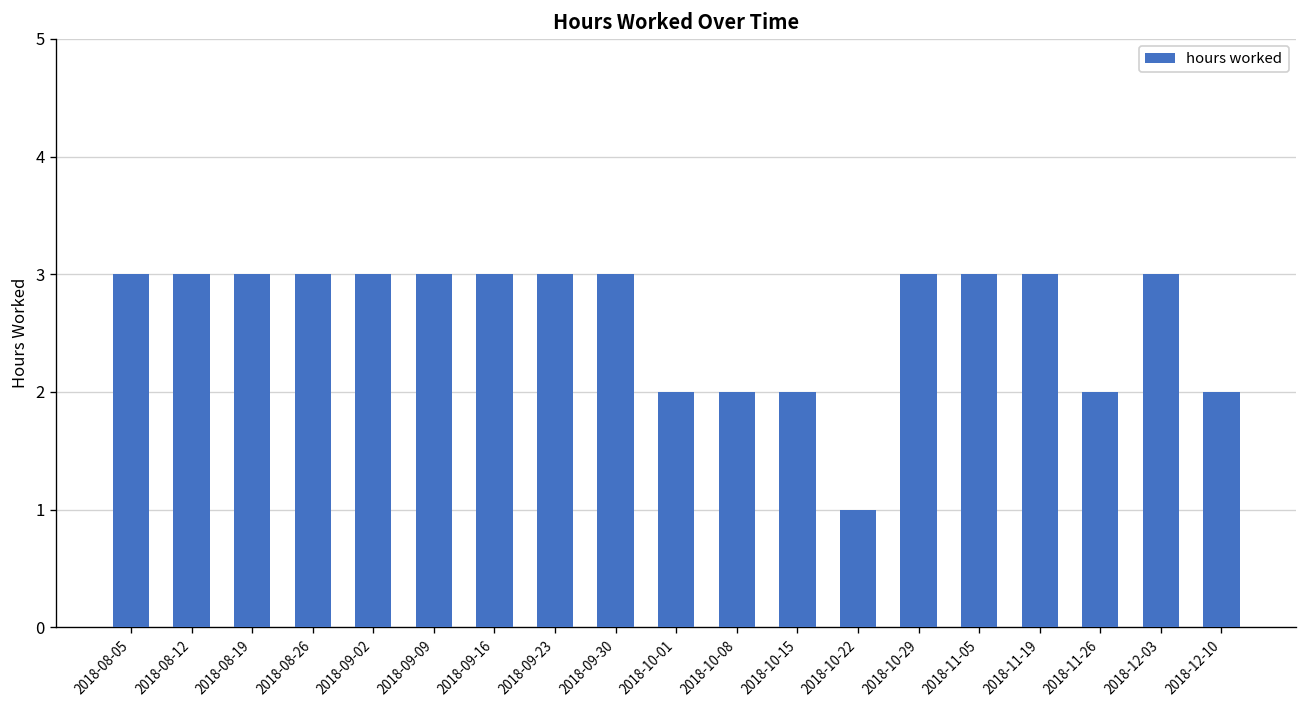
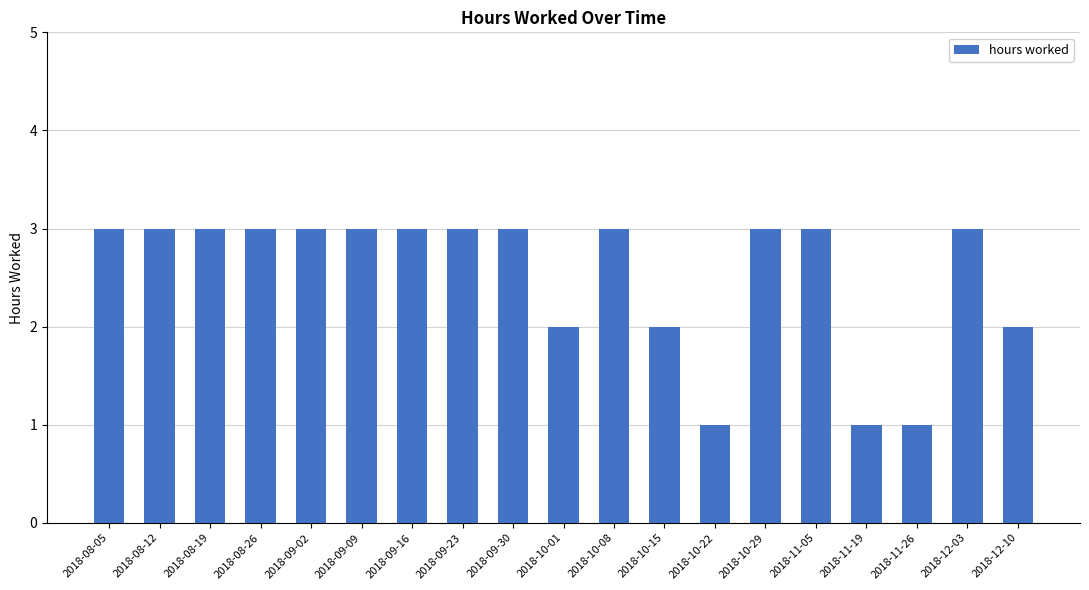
  {
    "2018-08-05": 3,
    "2018-08-12": 3,
    "2018-08-19": 3,
    "2018-08-26": 3,
    "2018-09-02": 3,
    "2018-09-09": 3,
    "2018-09-16": 3,
    "2018-09-23": 3,
    "2018-09-30": 3,
    "2018-10-01": 2,
-   "2018-10-08": 2,
+   "2018-10-08": 3,
    "2018-10-15": 2,
    "2018-10-22": 1,
    "2018-10-29": 3,
    "2018-11-05": 3,
-   "2018-11-19": 3,
-   "2018-11-26": 2,
+   "2018-11-19": 1,
+   "2018-11-26": 1,
    "2018-12-03": 3,
    "2018-12-10": 2
  }
